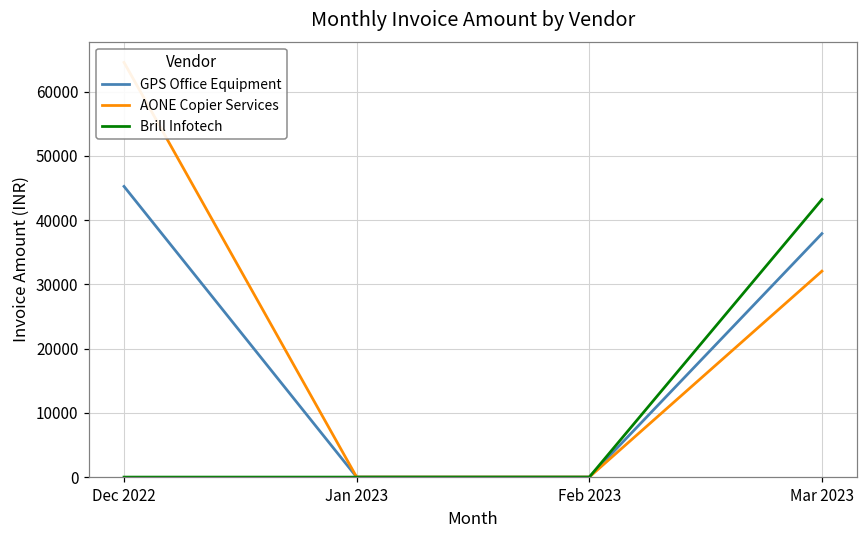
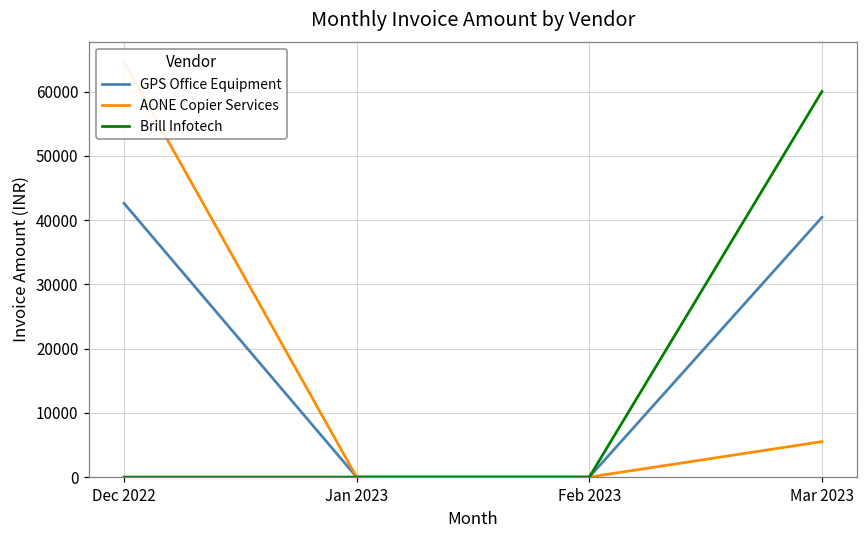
  {
    "GPS Office Equipment": {
-     "Dec 2022": 45000,
-     "Mar 2023": 38000
+     "Dec 2022": 43000,
+     "Mar 2023": 40000
    },
    "AONE Copier Services": {
-     "Mar 2023": 32000
+     "Mar 2023": 6000
    },
    "Brill Infotech": {
      "Dec 2022": 0,
-     "Mar 2023": 43000
+     "Mar 2023": 60000
    }
  }
